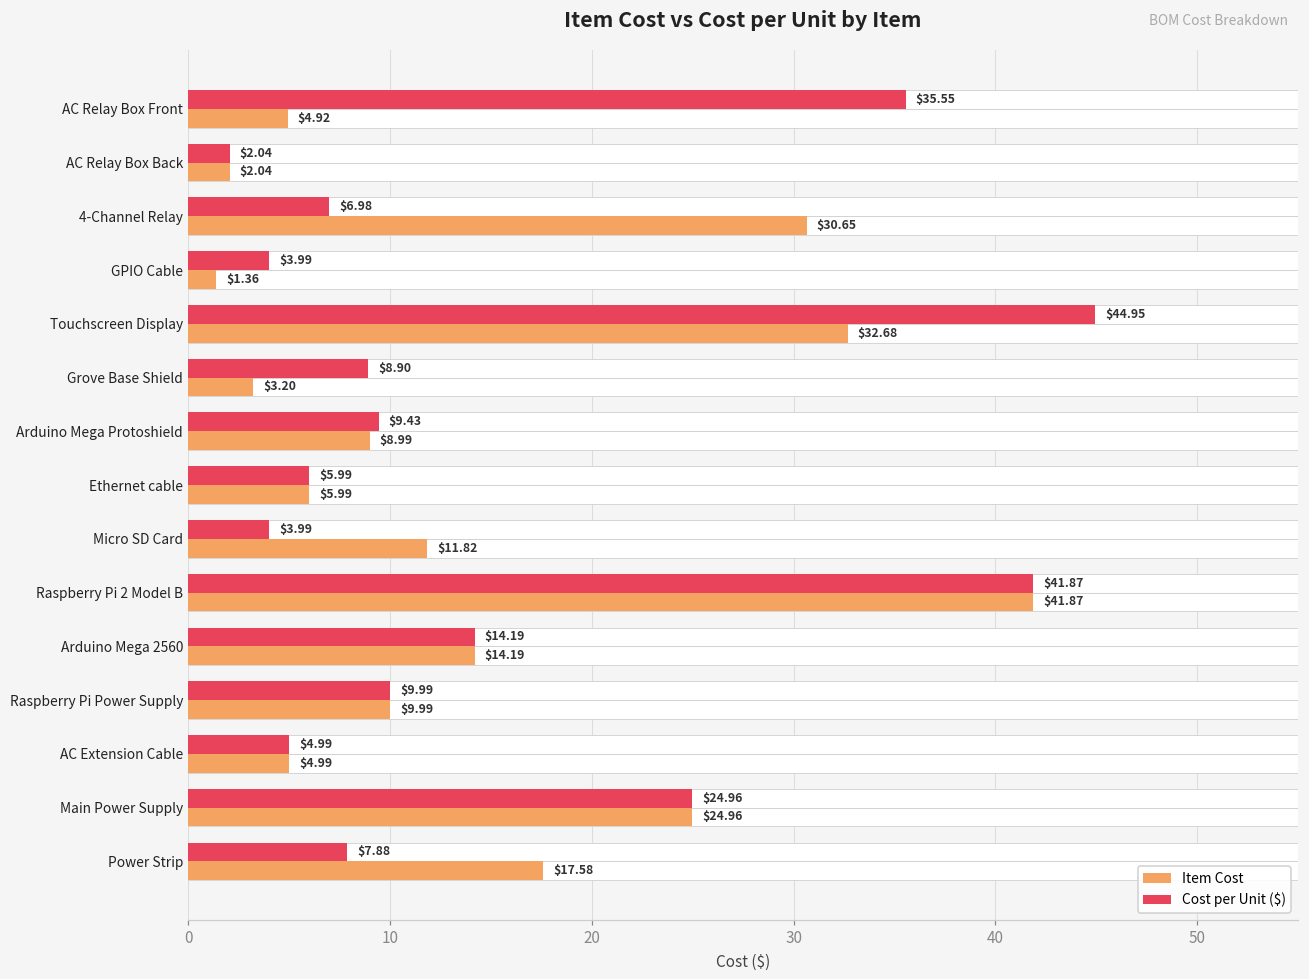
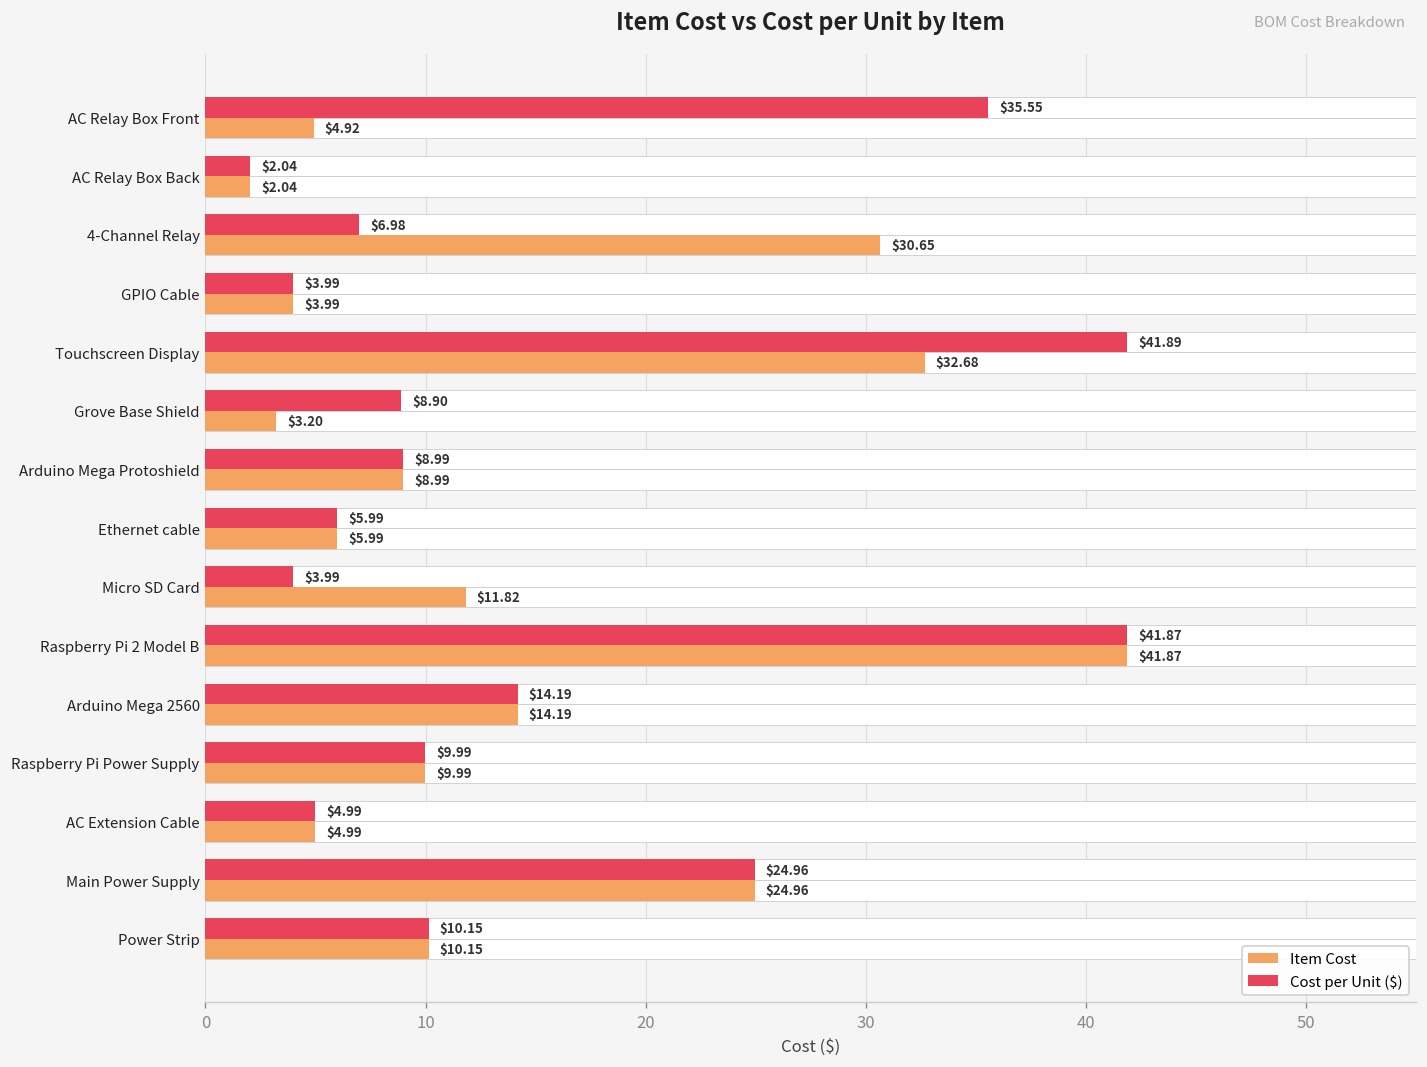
  {
    "Item Cost": {
-     "GPIO Cable": "$1.36",
-     "Power Strip": "$17.58"
+     "GPIO Cable": "$3.99",
+     "Power Strip": "$10.15"
    },
    "Cost per Unit ($)": {
-     "Touchscreen Display": "$44.95",
-     "Arduino Mega Protoshield": "$9.43",
-     "Power Strip": "$7.88"
+     "Touchscreen Display": "$41.89",
+     "Arduino Mega Protoshield": "$8.99",
+     "Power Strip": "$10.15"
    }
  }
